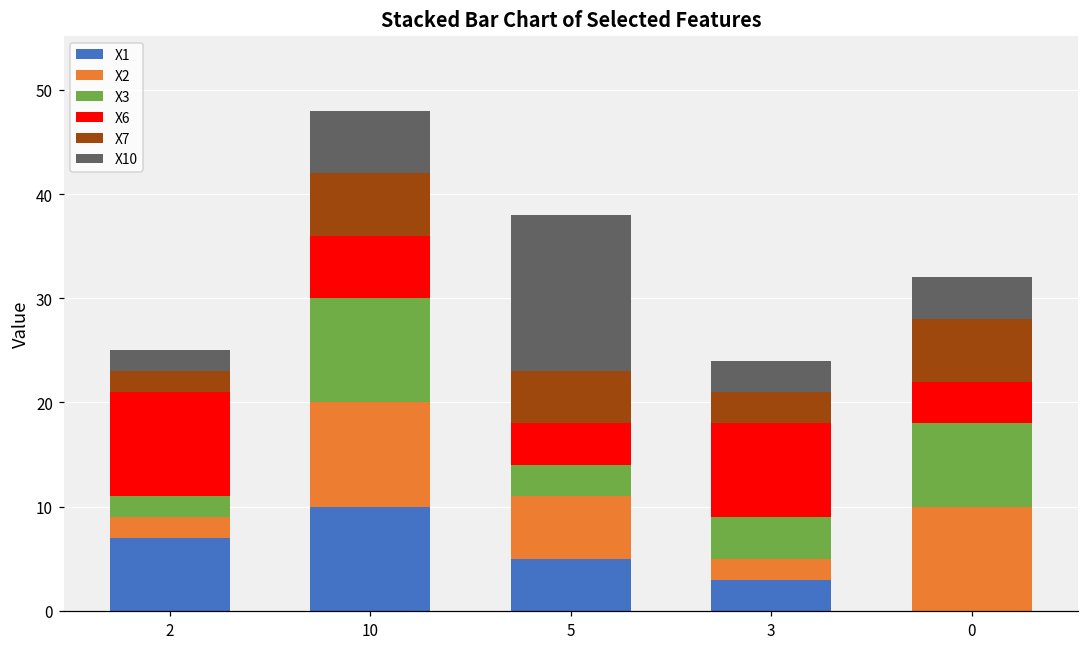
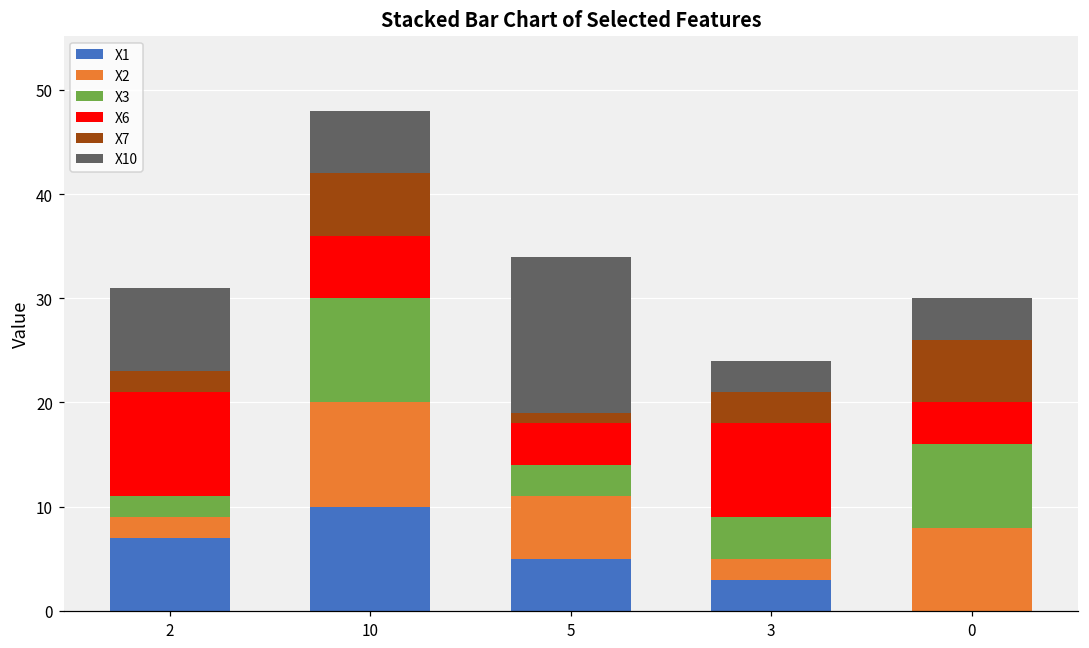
  {
    "X1": {
      "2": 7,
      "10": 10,
      "5": 5,
      "3": 3,
      "0": 0
    },
    "X2": {
      "2": 2,
      "10": 10,
      "5": 6,
      "3": 2,
-     "0": 10
+     "0": 8
    },
    "X3": {
      "2": 2,
      "10": 10,
      "5": 3,
      "3": 4,
      "0": 8
    },
    "X6": {
      "2": 10,
      "10": 6,
      "5": 4,
      "3": 9,
      "0": 4
    },
    "X7": {
      "2": 2,
      "10": 6,
-     "5": 5,
+     "5": 1,
      "3": 3,
      "0": 6
    },
    "X10": {
-     "2": 2,
+     "2": 8,
      "10": 6,
      "5": 15,
      "3": 3,
      "0": 4
    }
  }
